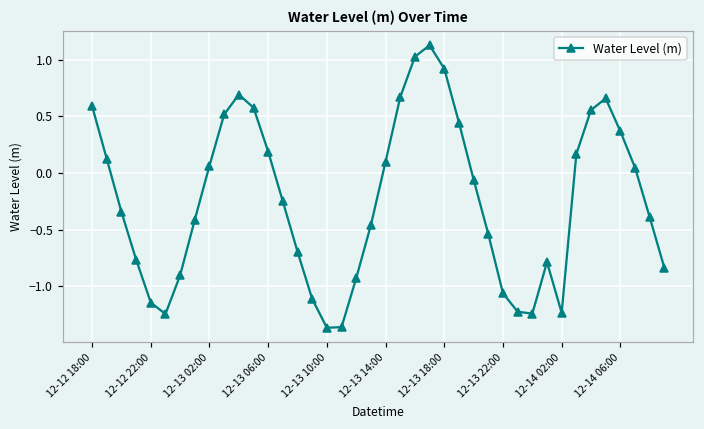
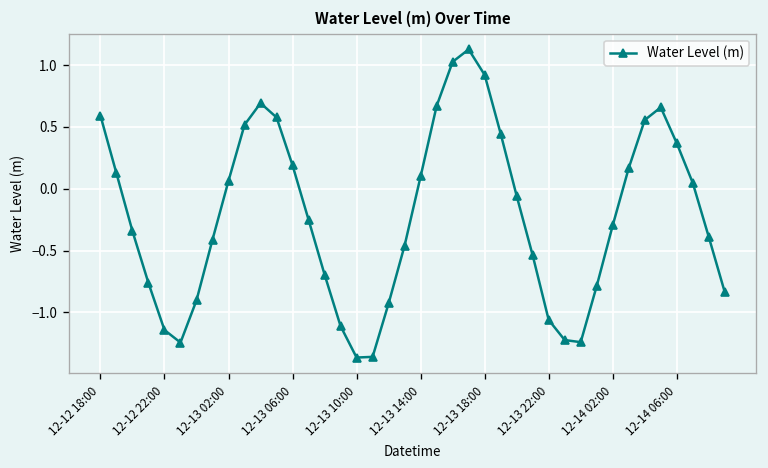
  {
    "12-12 18:00": 0.59,
    "12-12 22:00": -1.14,
    "12-13 02:00": 0.06,
    "12-13 06:00": 0.19,
    "12-13 10:00": -1.37,
    "12-13 14:00": 0.10,
    "12-13 18:00": 0.92,
    "12-13 22:00": -1.06,
-   "12-14 02:00": -1.23,
+   "12-14 02:00": -0.30,
    "12-14 06:00": 0.37
  }
